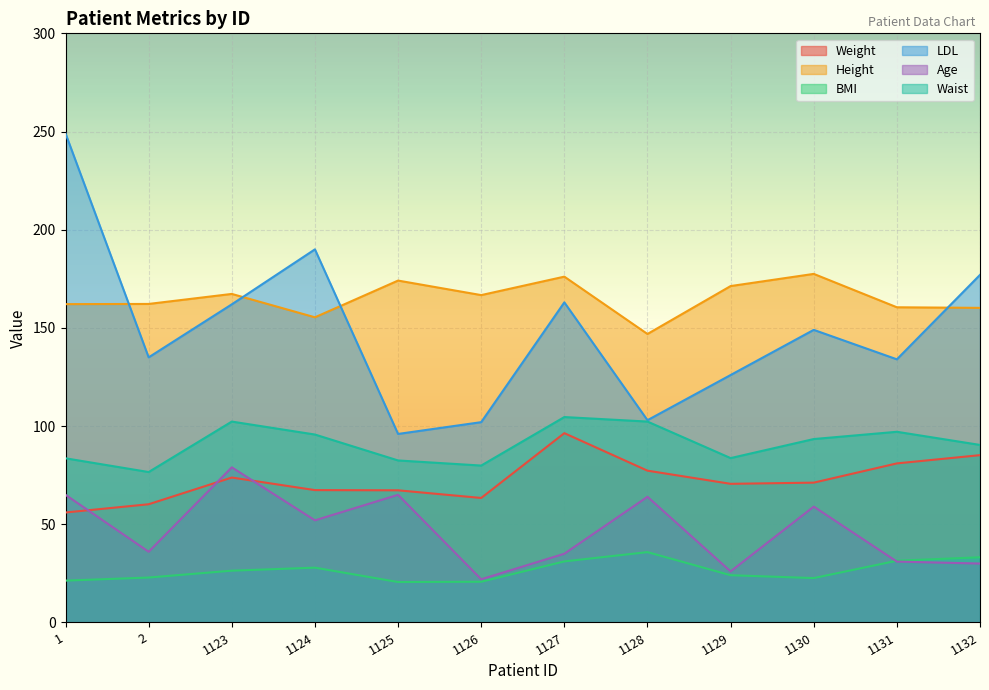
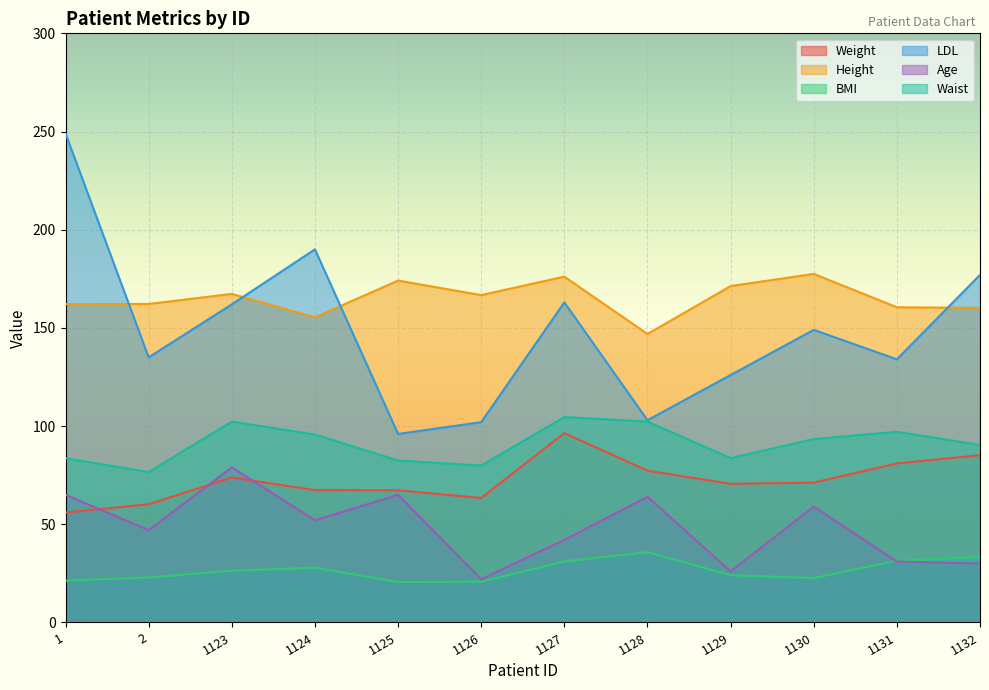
  {
    "Weight": {
      "1": 56,
      "2": 60,
      "1123": 74,
      "1124": 67,
      "1125": 67,
      "1126": 63,
      "1127": 96,
      "1128": 77,
      "1129": 71,
      "1130": 71,
      "1131": 81,
      "1132": 85
    },
    "Height": {
      "1": 162,
      "2": 162,
      "1123": 167,
      "1124": 155,
      "1125": 174,
      "1126": 167,
      "1127": 176,
      "1128": 147,
      "1129": 171,
      "1130": 178,
      "1131": 161,
      "1132": 160
    },
    "Age": {
      "1": 65,
-     "2": 36,
+     "2": 47,
      "1123": 79,
      "1124": 52,
      "1125": 65,
-     "1127": 35,
+     "1127": 42,
      "1128": 64,
      "1129": 26,
      "1130": 59,
      "1132": 30
    }
  }
